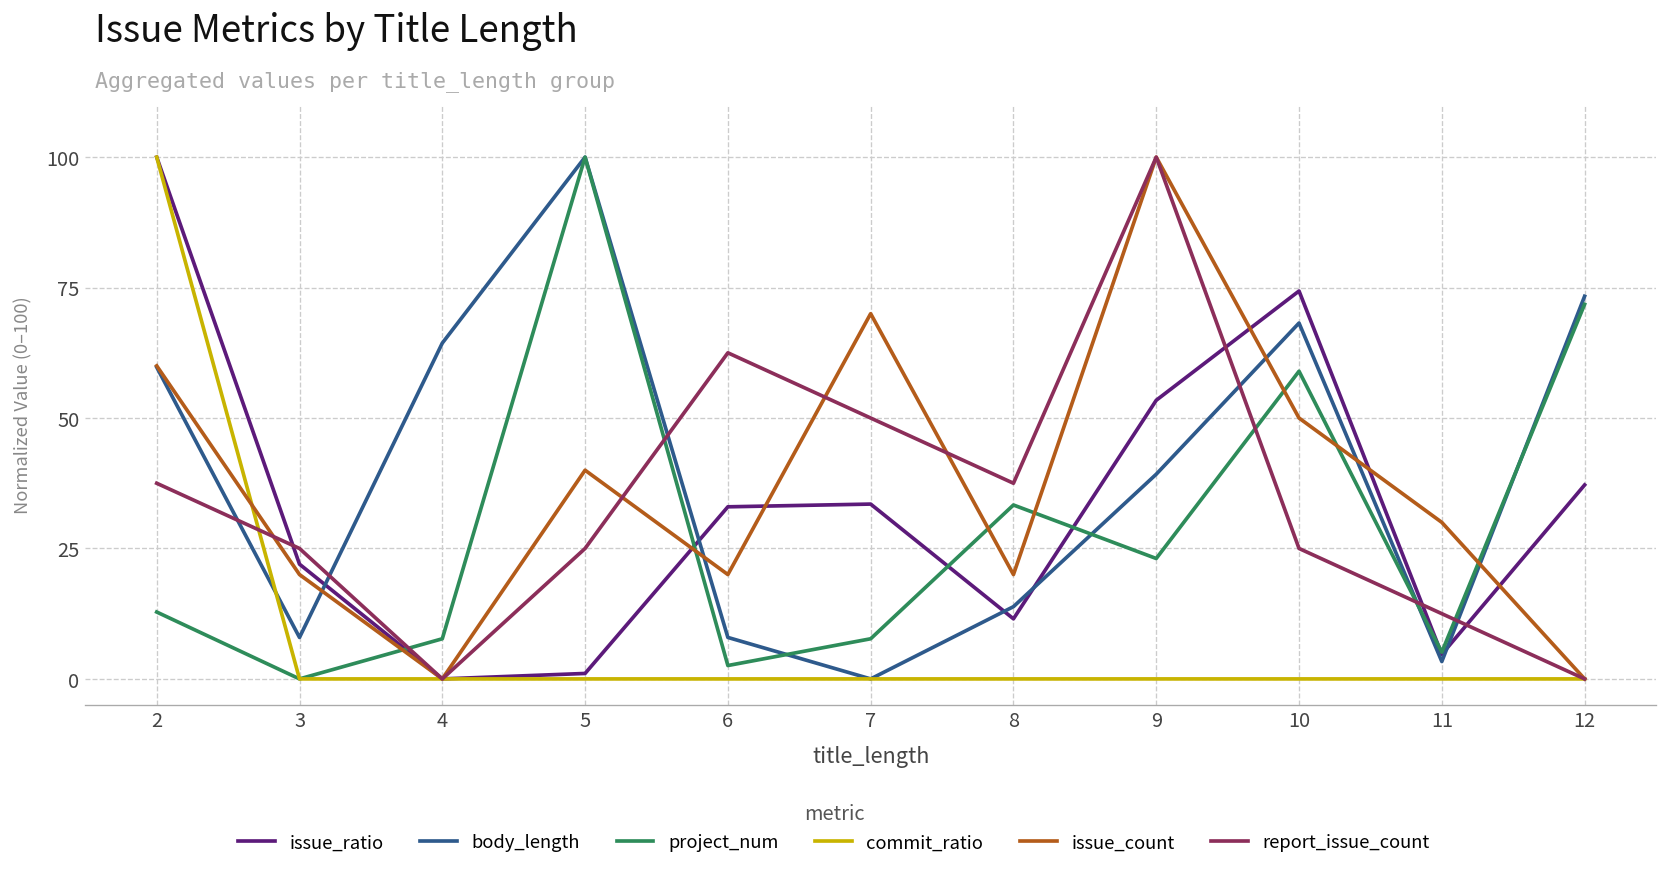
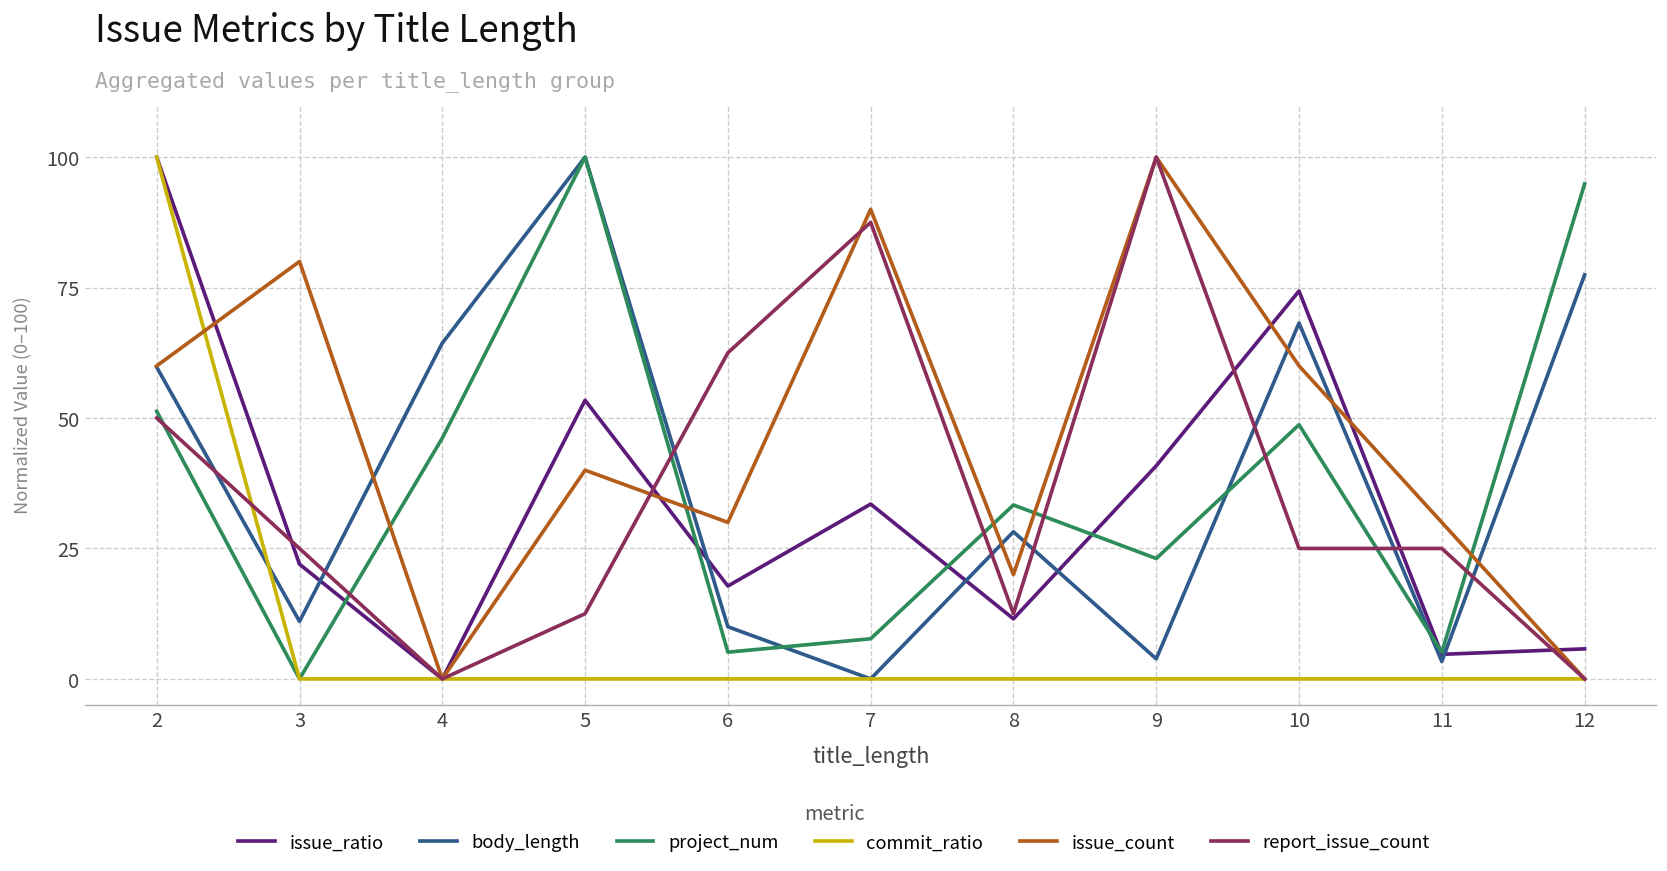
  {
    "issue_ratio": {
      "3": 22,
-     "5": 1,
-     "6": 33,
+     "5": 53,
+     "6": 18,
      "7": 34,
      "8": 12,
-     "9": 53,
+     "9": 41,
      "10": 74,
-     "12": 37
+     "12": 6
    },
    "body_length": {
-     "3": 8,
+     "3": 11,
      "4": 64,
-     "6": 8,
-     "8": 14,
-     "9": 39,
+     "6": 10,
+     "8": 28,
+     "9": 4,
      "10": 68,
      "11": 3,
-     "12": 73
+     "12": 77
    },
    "project_num": {
-     "2": 13,
-     "4": 8,
-     "6": 3,
+     "2": 51,
+     "4": 46,
+     "6": 5,
      "7": 8,
      "8": 33,
      "9": 23,
-     "10": 59,
-     "12": 72
+     "10": 49,
+     "12": 95
    },
    "commit_ratio": {
      "5": 0,
      "6": 0,
      "8": 0,
      "9": 0,
      "10": 0,
      "11": 0
    },
    "issue_count": {
-     "3": 20,
+     "3": 80,
      "5": 40,
-     "6": 20,
-     "7": 70,
+     "6": 30,
+     "7": 90,
      "8": 20,
-     "10": 50,
+     "10": 60,
      "11": 30
    },
    "report_issue_count": {
-     "2": 38,
+     "2": 50,
      "3": 25,
-     "5": 25,
+     "5": 13,
      "6": 63,
-     "7": 50,
-     "8": 38,
+     "7": 88,
+     "8": 13,
      "10": 25,
-     "11": 13
+     "11": 25
    }
  }
